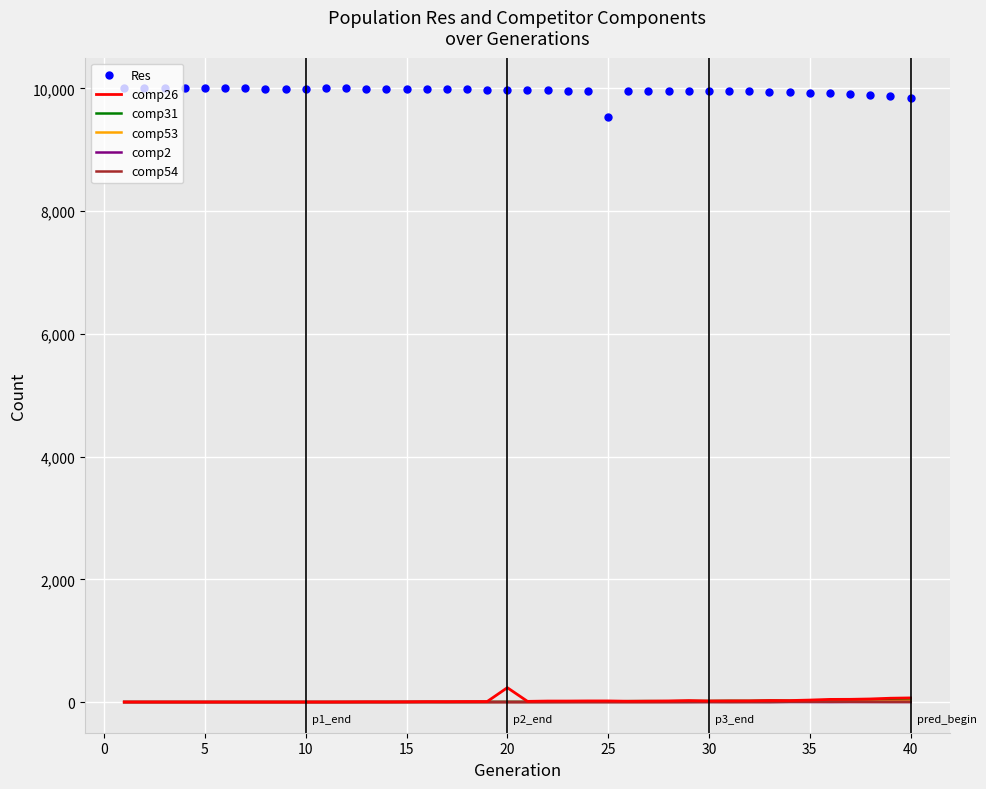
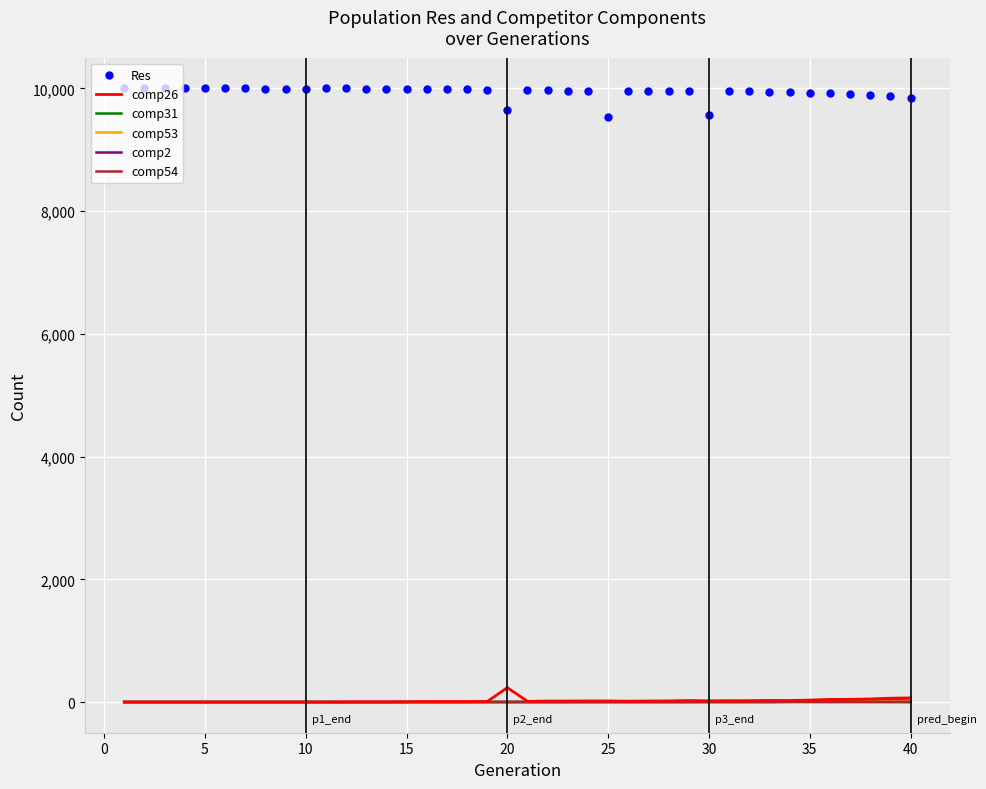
  {
    "Res": {
      "5": "10,000",
      "10": "10,000",
      "15": "10,000",
-     "20": "10,000",
+     "20": "9,600",
      "25": "9,500",
-     "30": "10,000",
+     "30": "9,600",
      "35": "9,900",
      "40": "9,800"
    },
    "comp26": {
      "20": "200"
    }
  }
